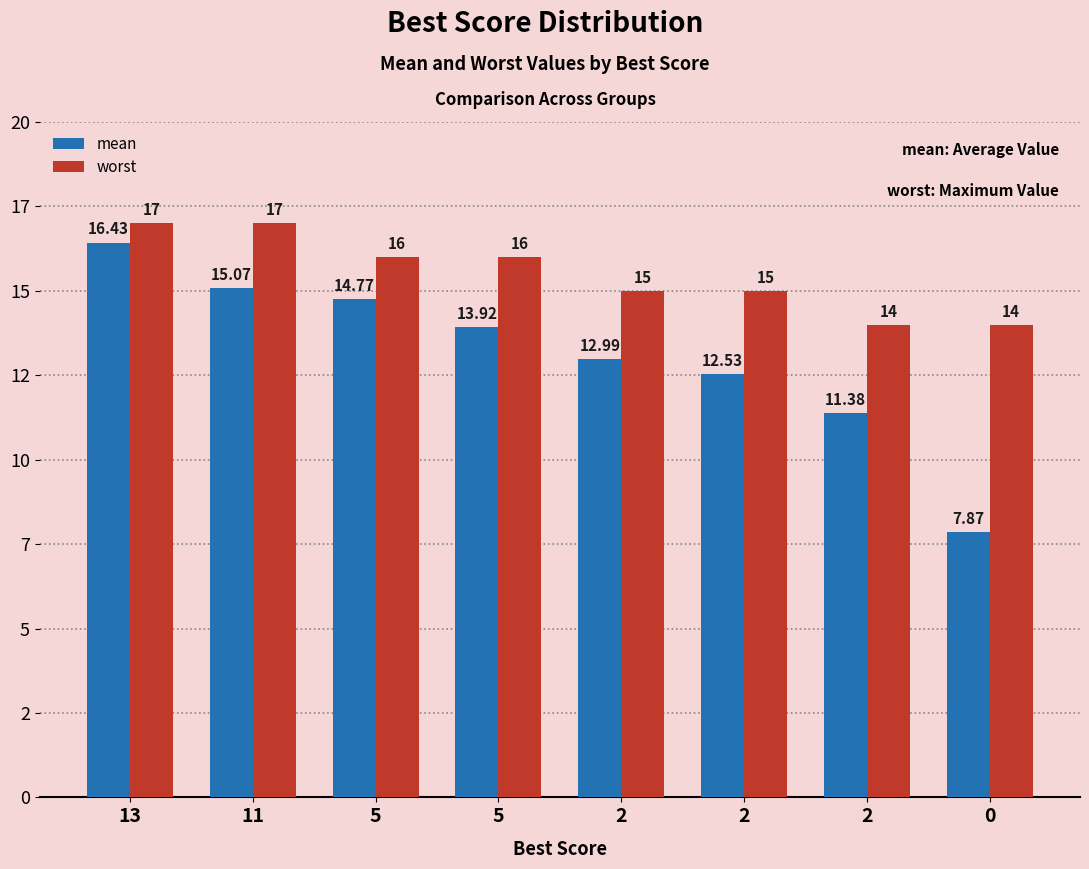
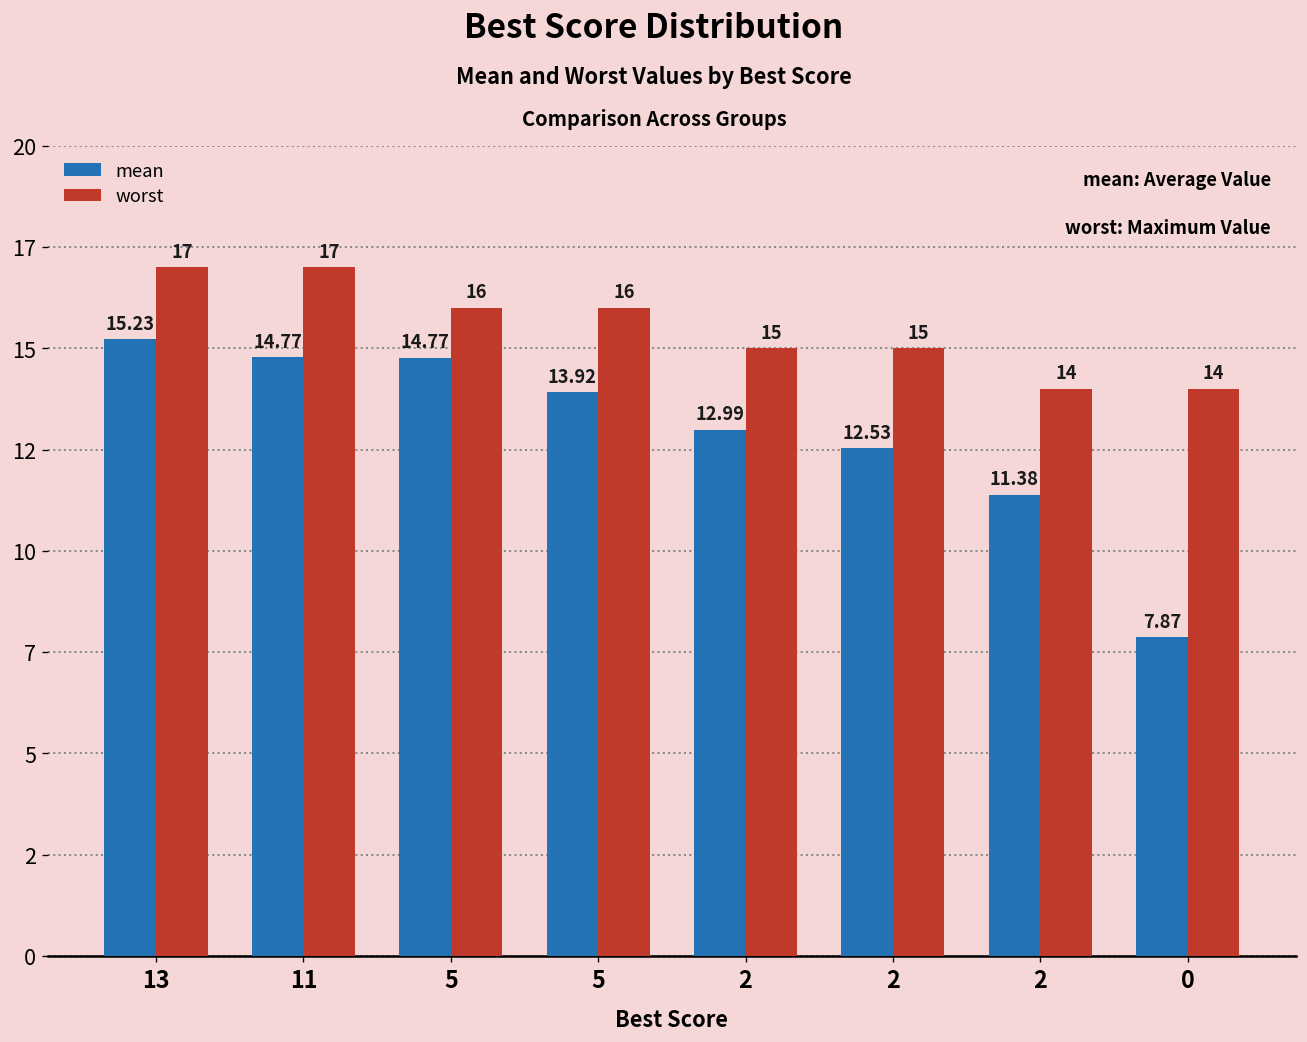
  {
    "mean": {
-     "13": 16.43,
-     "11": 15.07,
+     "13": 15.23,
+     "11": 14.77,
      "0": 7.87
    },
    "worst": {
      "13": 17,
      "11": 17,
      "0": 14
    }
  }
